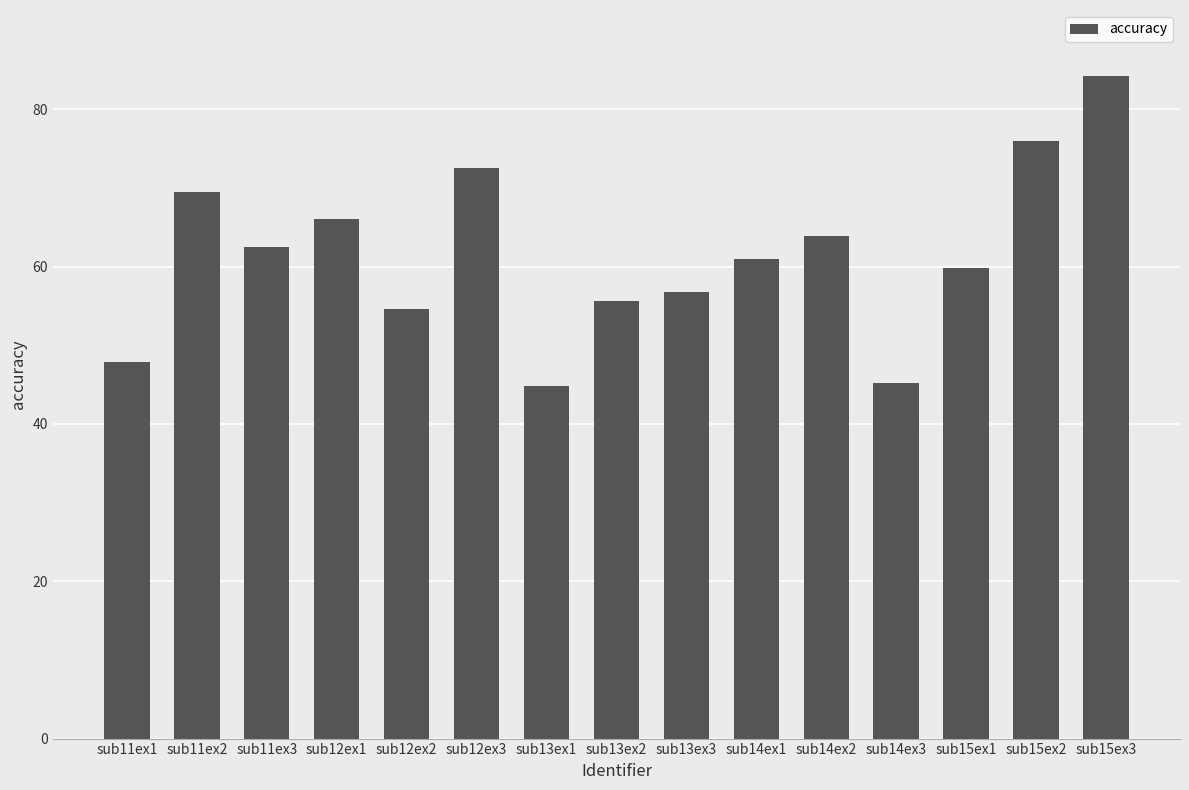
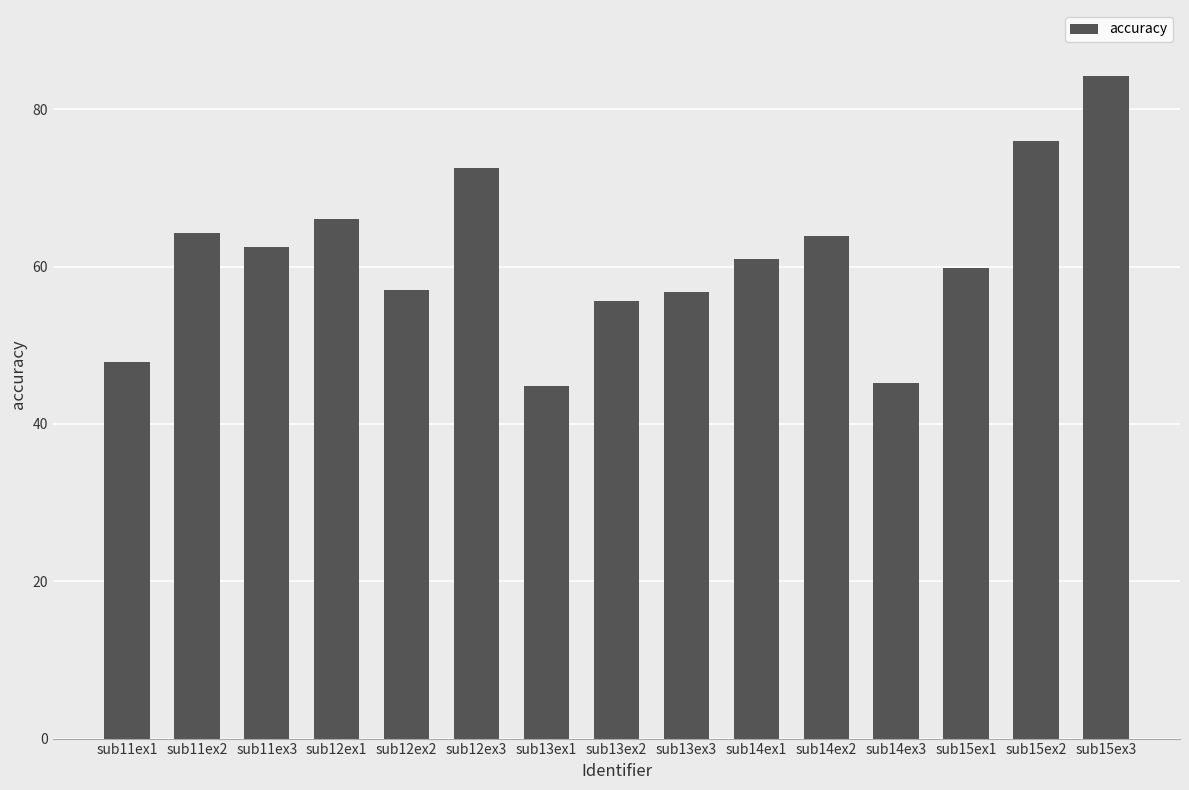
  {
    "sub11ex1": 48,
-   "sub11ex2": 70,
+   "sub11ex2": 64,
    "sub11ex3": 63,
    "sub12ex1": 66,
-   "sub12ex2": 55,
+   "sub12ex2": 57,
    "sub12ex3": 73,
    "sub13ex1": 45,
    "sub13ex2": 56,
    "sub13ex3": 57,
    "sub14ex1": 61,
    "sub14ex2": 64,
    "sub14ex3": 45,
    "sub15ex1": 60,
    "sub15ex2": 76,
    "sub15ex3": 84
  }
